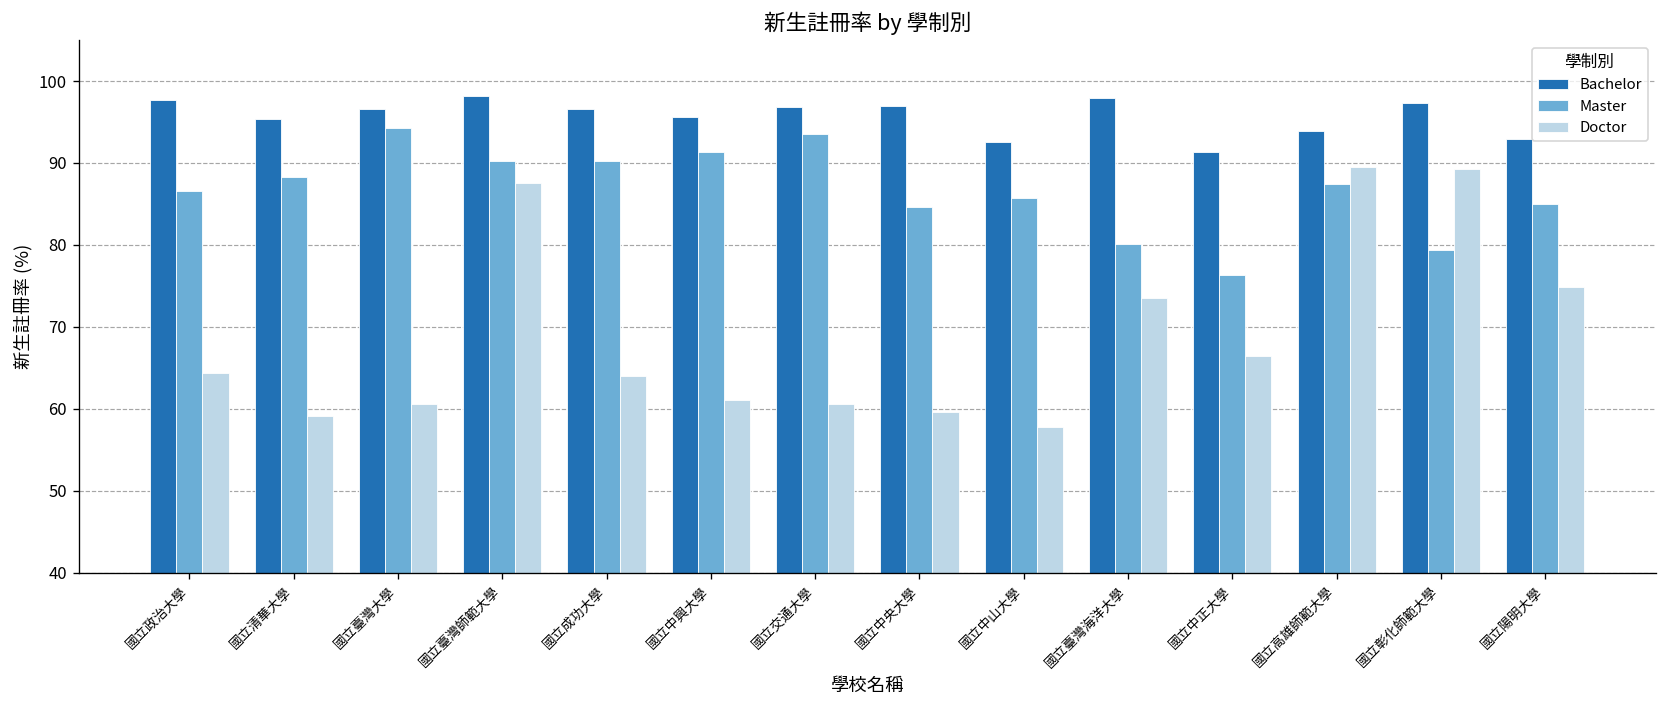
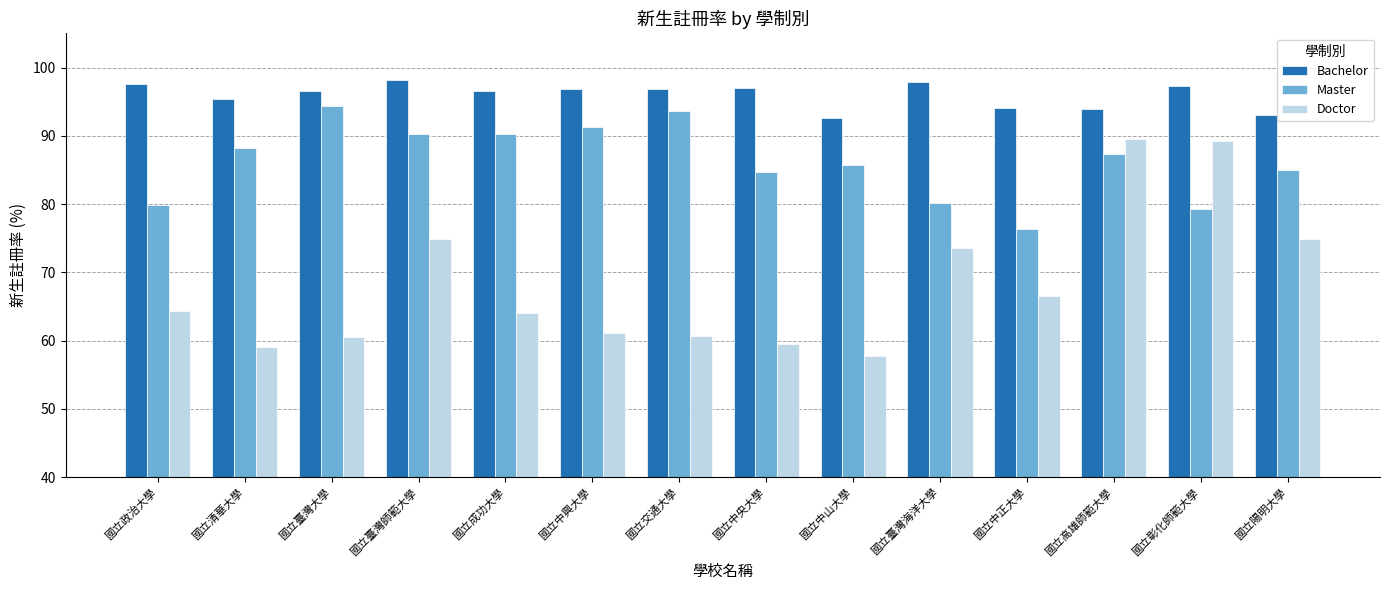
  {
    "Bachelor": {
      "國立政治大學": 98,
      "國立清華大學": 95,
      "國立臺灣大學": 97,
      "國立臺灣師範大學": 98,
      "國立成功大學": 97,
-     "國立中興大學": 96,
+     "國立中興大學": 97,
      "國立交通大學": 97,
      "國立中央大學": 97,
      "國立中山大學": 93,
      "國立臺灣海洋大學": 98,
-     "國立中正大學": 91,
+     "國立中正大學": 94,
      "國立高雄師範大學": 94,
      "國立彰化師範大學": 97,
      "國立陽明大學": 93
    },
    "Master": {
-     "國立政治大學": 87,
+     "國立政治大學": 80,
      "國立清華大學": 88,
      "國立臺灣大學": 94,
      "國立臺灣師範大學": 90,
      "國立成功大學": 90,
      "國立中興大學": 91,
      "國立交通大學": 94,
      "國立中央大學": 85,
      "國立中山大學": 86,
      "國立臺灣海洋大學": 80,
      "國立中正大學": 76,
      "國立高雄師範大學": 87,
      "國立彰化師範大學": 79,
      "國立陽明大學": 85
    },
    "Doctor": {
      "國立政治大學": 64,
      "國立清華大學": 59,
      "國立臺灣大學": 61,
-     "國立臺灣師範大學": 88,
+     "國立臺灣師範大學": 75,
      "國立成功大學": 64,
      "國立中興大學": 61,
      "國立交通大學": 61,
      "國立中央大學": 60,
      "國立中山大學": 58,
      "國立臺灣海洋大學": 74,
      "國立中正大學": 66,
      "國立高雄師範大學": 89,
      "國立彰化師範大學": 89,
      "國立陽明大學": 75
    }
  }
